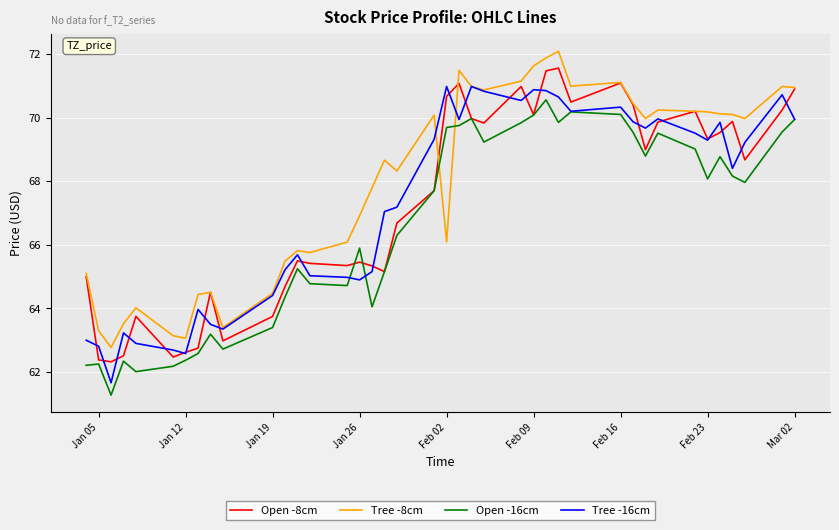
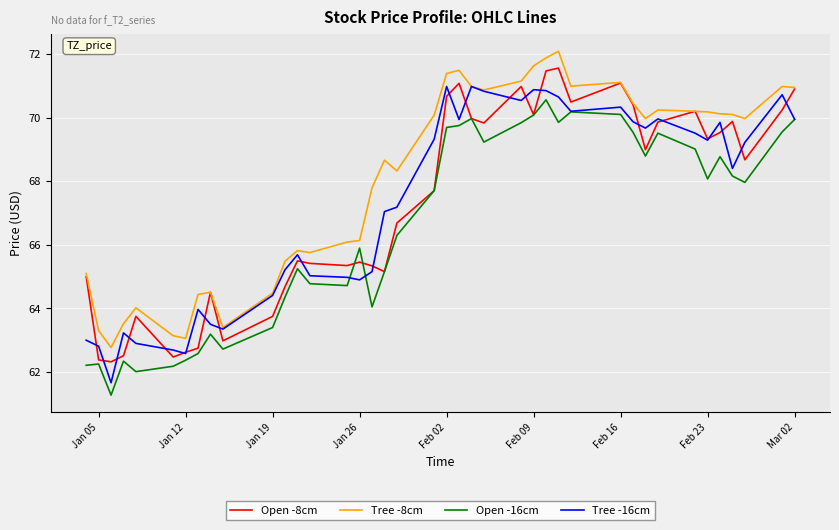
  {
    "Open -8cm": {
      "Jan 05": 62.4,
      "Jan 19": 63.8,
      "Jan 26": 65.5,
      "Feb 02": 70.7
    },
    "Tree -8cm": {
      "Jan 05": 63.3,
      "Jan 12": 63.1,
-     "Jan 26": 66.9,
-     "Feb 02": 66.1,
+     "Jan 26": 66.1,
+     "Feb 02": 71.4,
      "Feb 09": 71.6,
      "Feb 23": 70.2
    },
    "Open -16cm": {
      "Jan 05": 62.3,
      "Jan 12": 62.4,
      "Jan 19": 63.4,
      "Jan 26": 65.9,
      "Feb 02": 69.7,
      "Feb 16": 70.1,
      "Feb 23": 68.1
    },
    "Tree -16cm": {
      "Jan 05": 62.8,
      "Jan 26": 64.9,
      "Feb 02": 71.0,
      "Feb 09": 70.9,
      "Feb 16": 70.3
    }
  }
